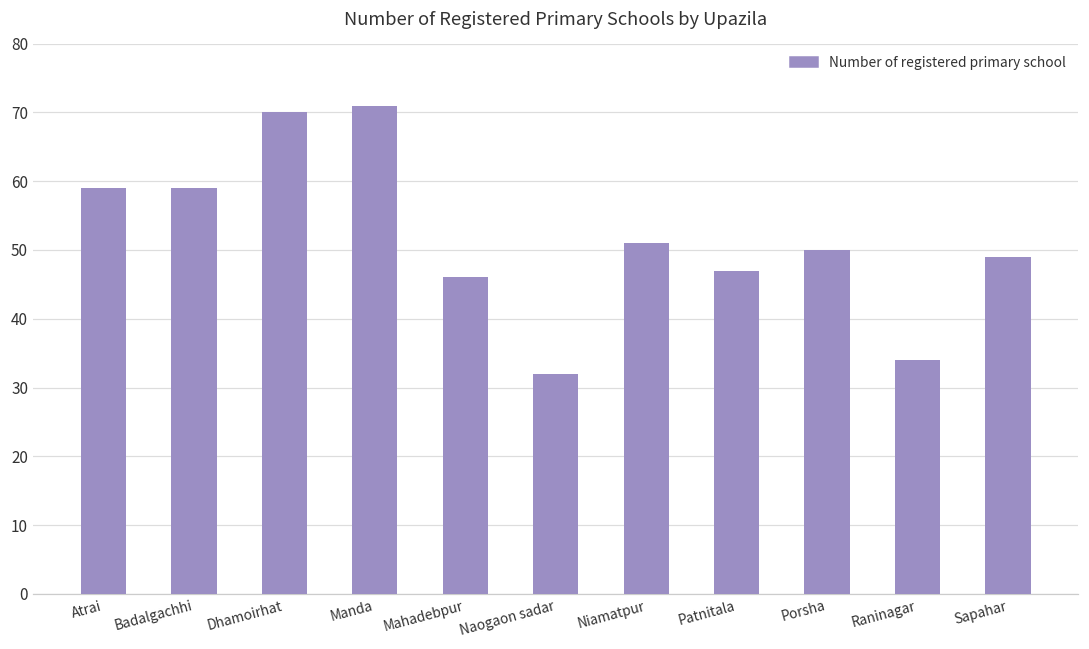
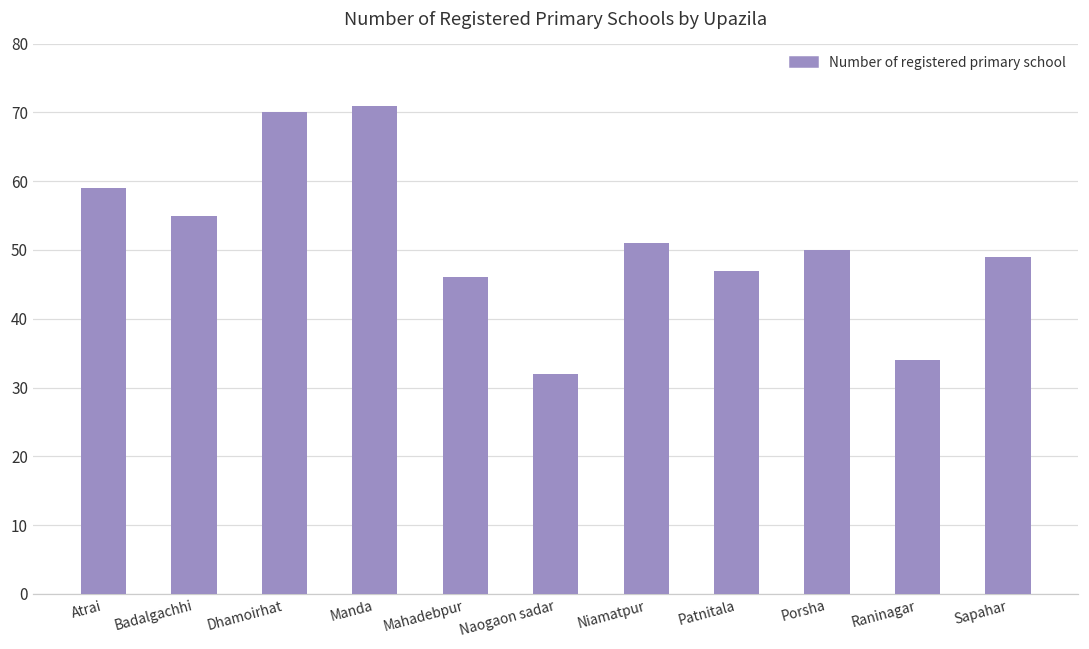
  {
    "Atrai": 59,
-   "Badalgachhi": 59,
+   "Badalgachhi": 55,
    "Dhamoirhat": 70,
    "Manda": 71,
    "Mahadebpur": 46,
    "Naogaon sadar": 32,
    "Niamatpur": 51,
    "Patnitala": 47,
    "Porsha": 50,
    "Raninagar": 34,
    "Sapahar": 49
  }
